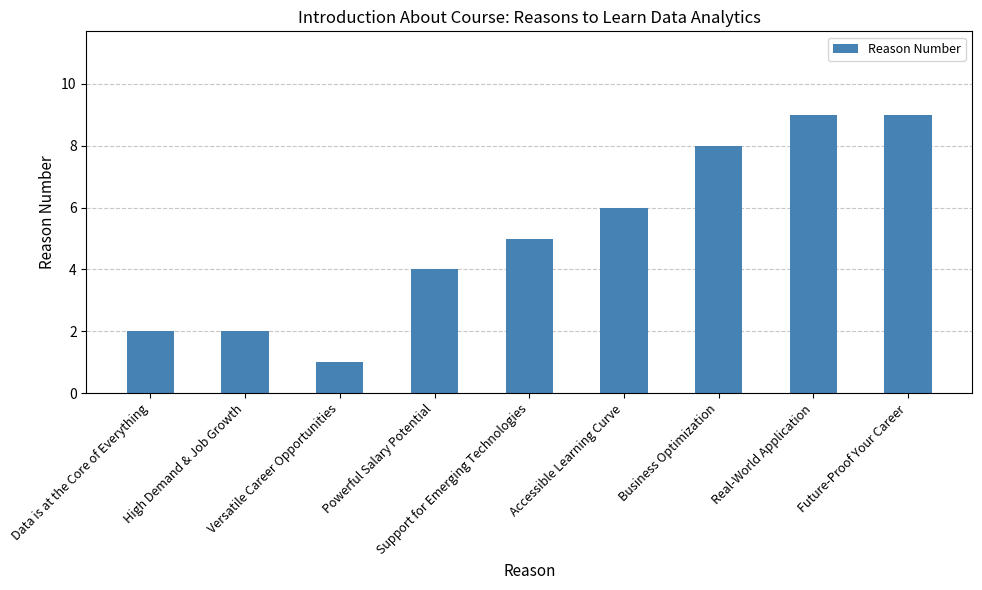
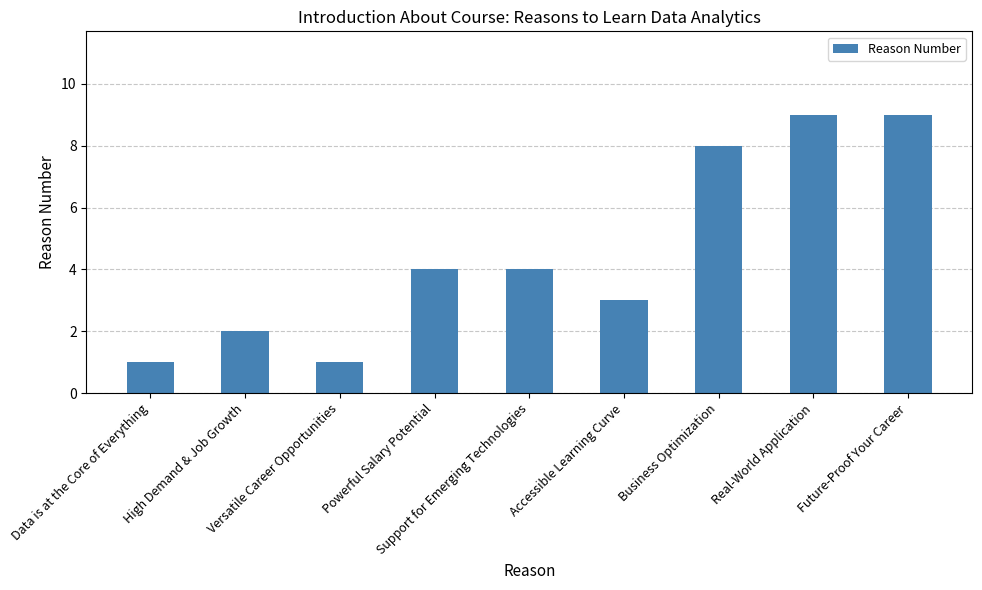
  {
-   "Data is at the Core of Everything": 2,
+   "Data is at the Core of Everything": 1,
    "High Demand & Job Growth": 2,
    "Versatile Career Opportunities": 1,
    "Powerful Salary Potential": 4,
-   "Support for Emerging Technologies": 5,
-   "Accessible Learning Curve": 6,
+   "Support for Emerging Technologies": 4,
+   "Accessible Learning Curve": 3,
    "Business Optimization": 8,
    "Real-World Application": 9,
    "Future-Proof Your Career": 9
  }
